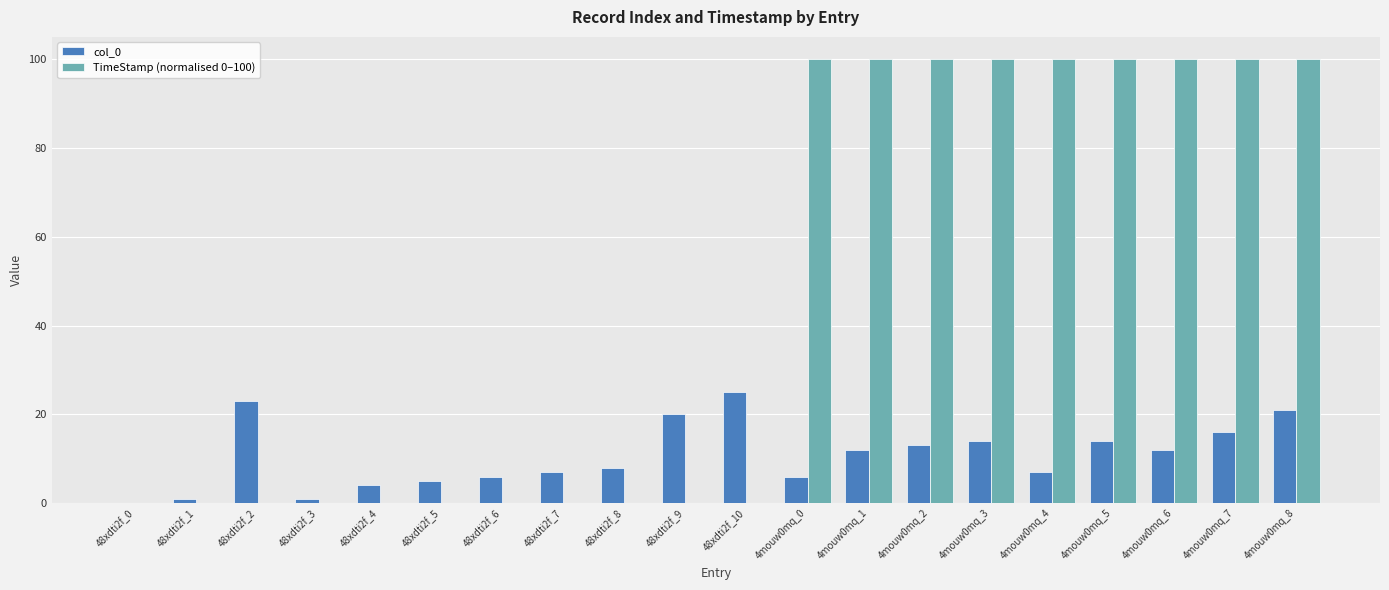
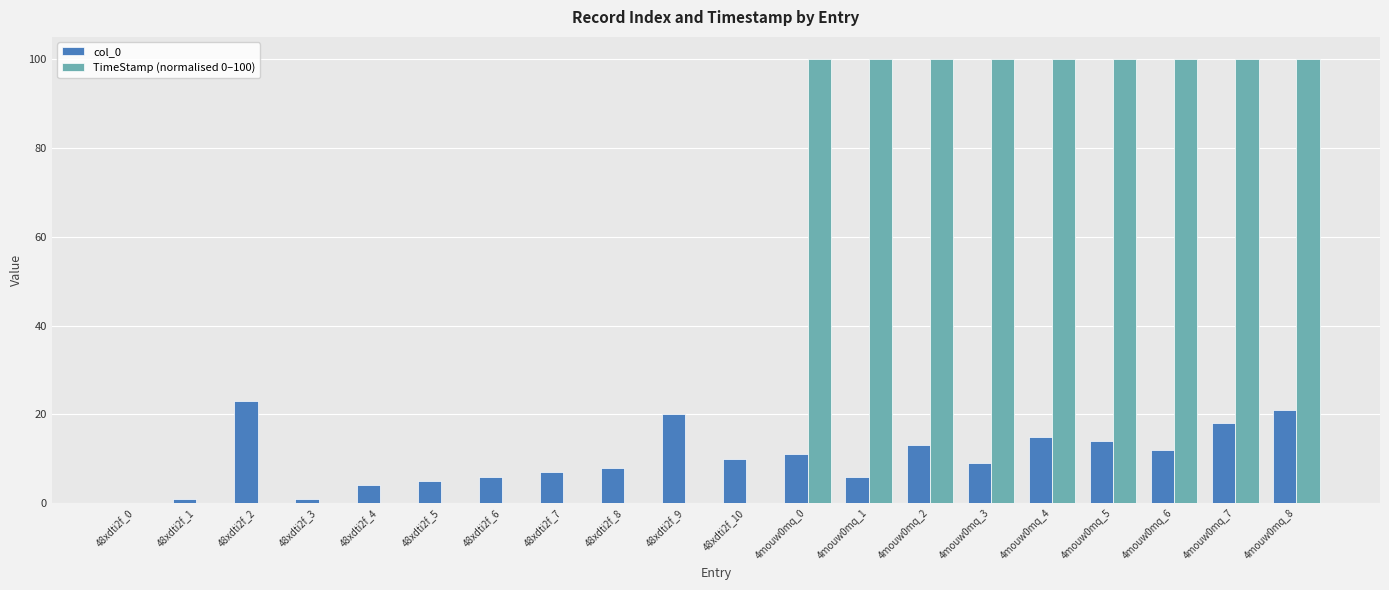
  {
    "col_0": {
      "48xdti2f_0": 0,
      "48xdti2f_1": 1,
      "48xdti2f_2": 23,
      "48xdti2f_3": 1,
      "48xdti2f_4": 4,
      "48xdti2f_5": 5,
      "48xdti2f_6": 6,
      "48xdti2f_7": 7,
      "48xdti2f_8": 8,
      "48xdti2f_9": 20,
-     "48xdti2f_10": 25,
-     "4mouw0mq_0": 6,
-     "4mouw0mq_1": 12,
+     "48xdti2f_10": 10,
+     "4mouw0mq_0": 11,
+     "4mouw0mq_1": 6,
      "4mouw0mq_2": 13,
-     "4mouw0mq_3": 14,
-     "4mouw0mq_4": 7,
+     "4mouw0mq_3": 9,
+     "4mouw0mq_4": 15,
      "4mouw0mq_5": 14,
      "4mouw0mq_6": 12,
-     "4mouw0mq_7": 16,
+     "4mouw0mq_7": 18,
      "4mouw0mq_8": 21
    },
    "TimeStamp (normalised 0–100)": {
      "48xdti2f_0": 0,
      "4mouw0mq_0": 100,
      "4mouw0mq_1": 100,
      "4mouw0mq_2": 100,
      "4mouw0mq_3": 100,
      "4mouw0mq_4": 100,
      "4mouw0mq_5": 100,
      "4mouw0mq_6": 100,
      "4mouw0mq_7": 100,
      "4mouw0mq_8": 100
    }
  }
